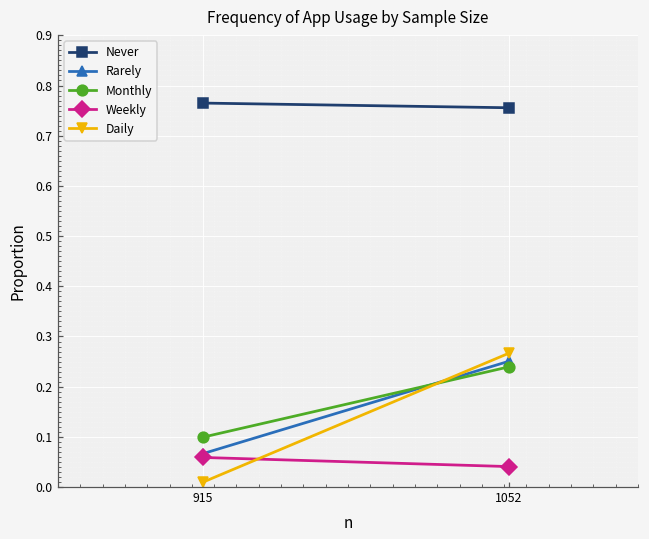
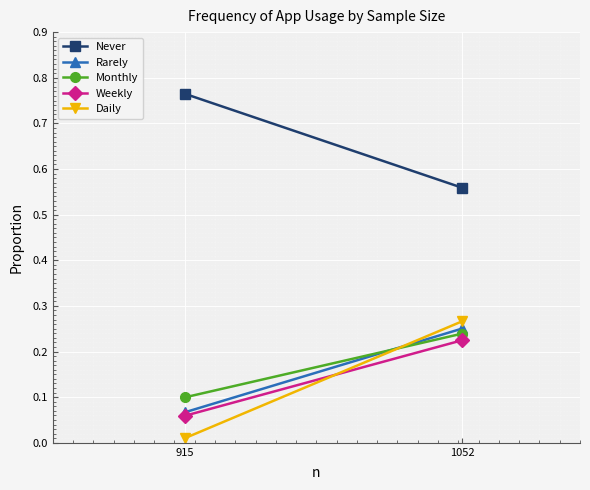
  {
    "Never": {
      "915": 0.77,
-     "1052": 0.76
+     "1052": 0.56
    },
    "Rarely": {
      "915": 0.07,
      "1052": 0.25
    },
    "Monthly": {
      "915": 0.10,
      "1052": 0.24
    },
    "Weekly": {
      "915": 0.06,
-     "1052": 0.04
+     "1052": 0.22
    },
    "Daily": {
      "915": 0.01,
      "1052": 0.27
    }
  }
